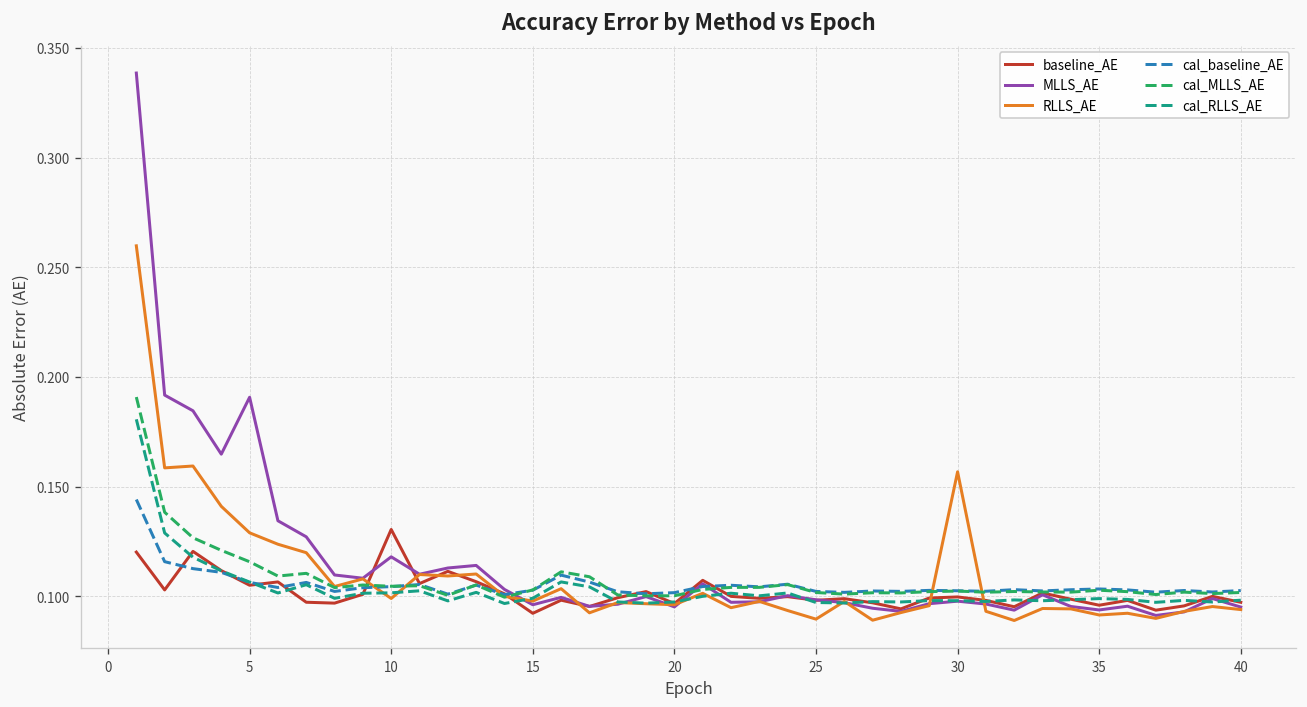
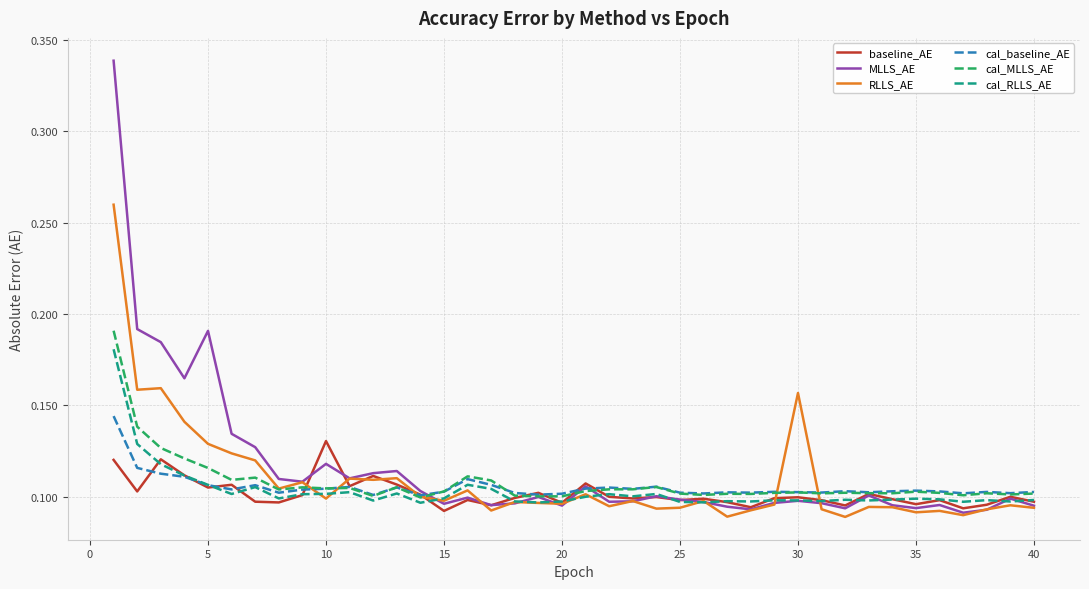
  {
    "baseline_AE": {
      "10": 0.130,
      "15": 0.092,
      "30": 0.100,
      "35": 0.096
    },
    "MLLS_AE": {
      "5": 0.191,
      "10": 0.118,
      "15": 0.096,
      "35": 0.094
    },
    "RLLS_AE": {
      "5": 0.129,
      "10": 0.099,
-     "25": 0.090,
+     "25": 0.094,
      "30": 0.157,
      "35": 0.092
    },
    "cal_baseline_AE": {
      "20": 0.102
    }
  }
